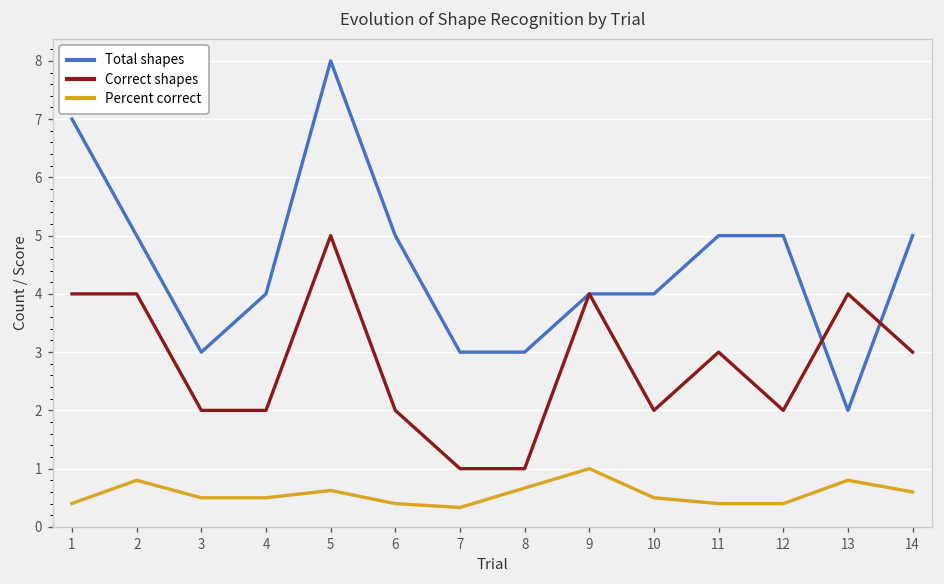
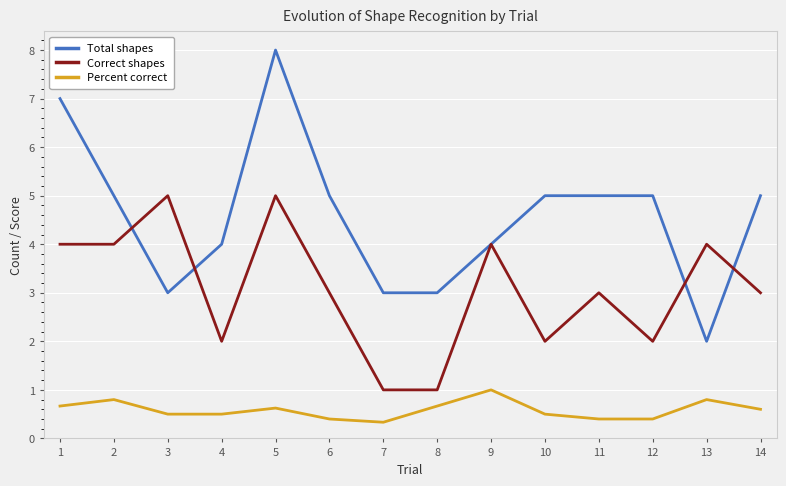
  {
    "Total shapes": {
      "1": 7,
      "2": 5,
      "3": 3,
      "4": 4,
      "5": 8,
      "6": 5,
      "7": 3,
      "8": 3,
-     "10": 4,
+     "10": 5,
      "11": 5,
      "12": 5,
      "13": 2,
      "14": 5
    },
    "Correct shapes": {
      "1": 4,
      "2": 4,
-     "3": 2,
+     "3": 5,
      "4": 2,
      "5": 5,
-     "6": 2,
+     "6": 3,
      "7": 1,
      "8": 1,
      "10": 2,
      "11": 3,
      "12": 2,
      "13": 4,
      "14": 3
    },
    "Percent correct": {
-     "1": 0.4,
+     "1": 0.7,
      "2": 0.8,
      "3": 0.5,
      "4": 0.5,
      "5": 0.6,
      "6": 0.4,
      "7": 0.3,
      "8": 0.7,
      "9": 1.0,
      "10": 0.5,
      "11": 0.4,
      "12": 0.4,
      "13": 0.8,
      "14": 0.6
    }
  }
